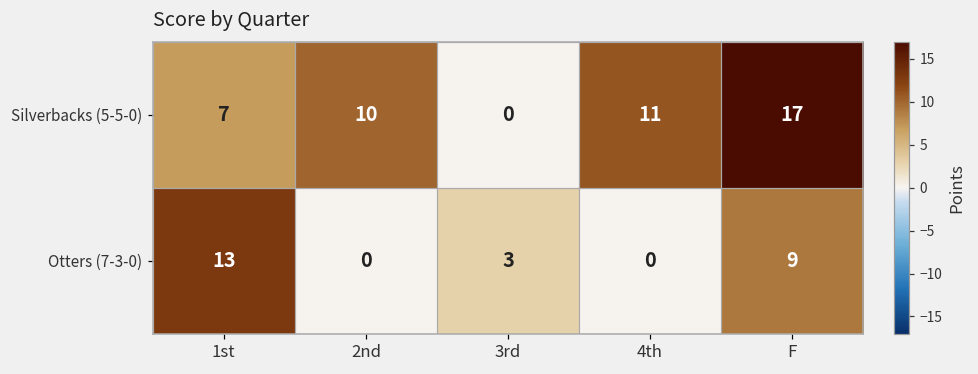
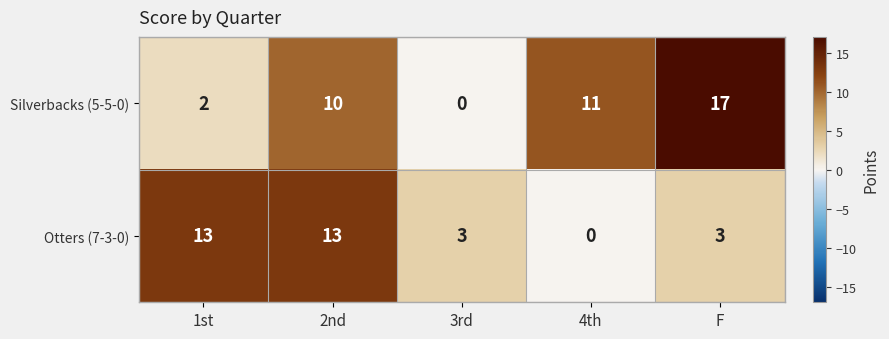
  {
    "Silverbacks (5-5-0)": {
-     "1st": 7,
+     "1st": 2,
      "2nd": 10,
      "3rd": 0,
      "4th": 11,
      "F": 17
    },
    "Otters (7-3-0)": {
      "1st": 13,
-     "2nd": 0,
+     "2nd": 13,
      "3rd": 3,
      "4th": 0,
-     "F": 9
+     "F": 3
    }
  }
